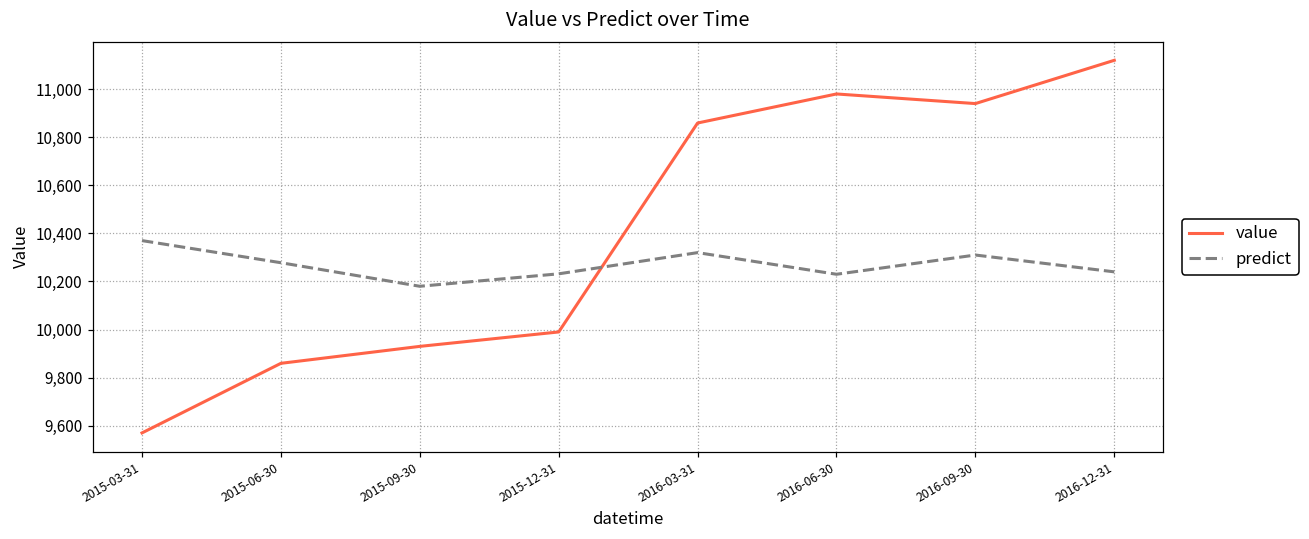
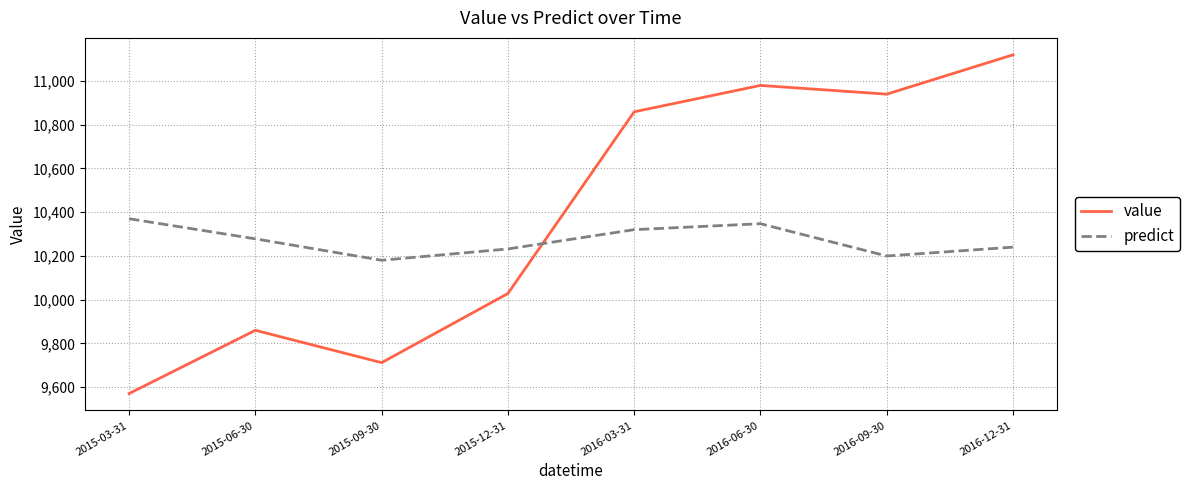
  {
    "value": {
      "2015-03-31": "9,570",
      "2015-06-30": "9,860",
-     "2015-09-30": "9,930",
-     "2015-12-31": "9,990",
+     "2015-09-30": "9,710",
+     "2015-12-31": "10,030",
      "2016-03-31": "10,860",
      "2016-06-30": "10,980",
      "2016-09-30": "10,940",
      "2016-12-31": "11,120"
    },
    "predict": {
      "2015-03-31": "10,370",
      "2015-06-30": "10,280",
      "2015-09-30": "10,180",
      "2015-12-31": "10,230",
      "2016-03-31": "10,320",
-     "2016-06-30": "10,230",
-     "2016-09-30": "10,310",
+     "2016-06-30": "10,350",
+     "2016-09-30": "10,200",
      "2016-12-31": "10,240"
    }
  }
